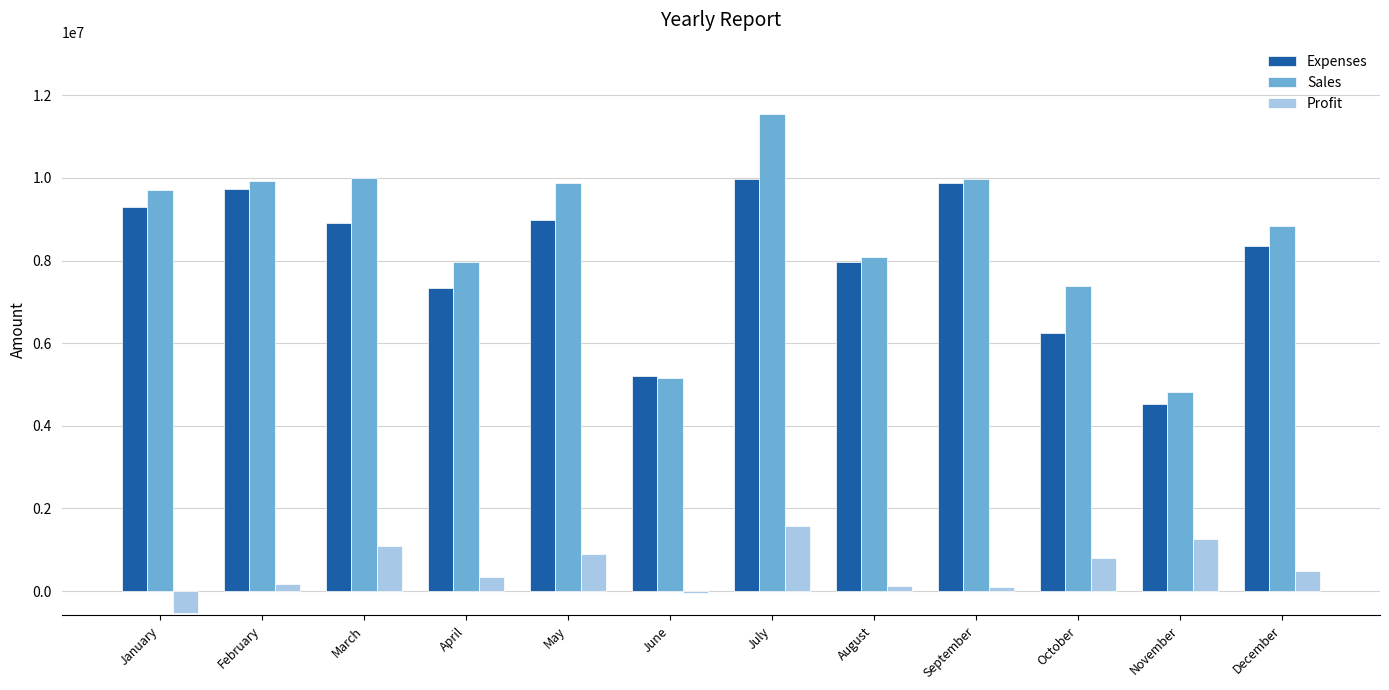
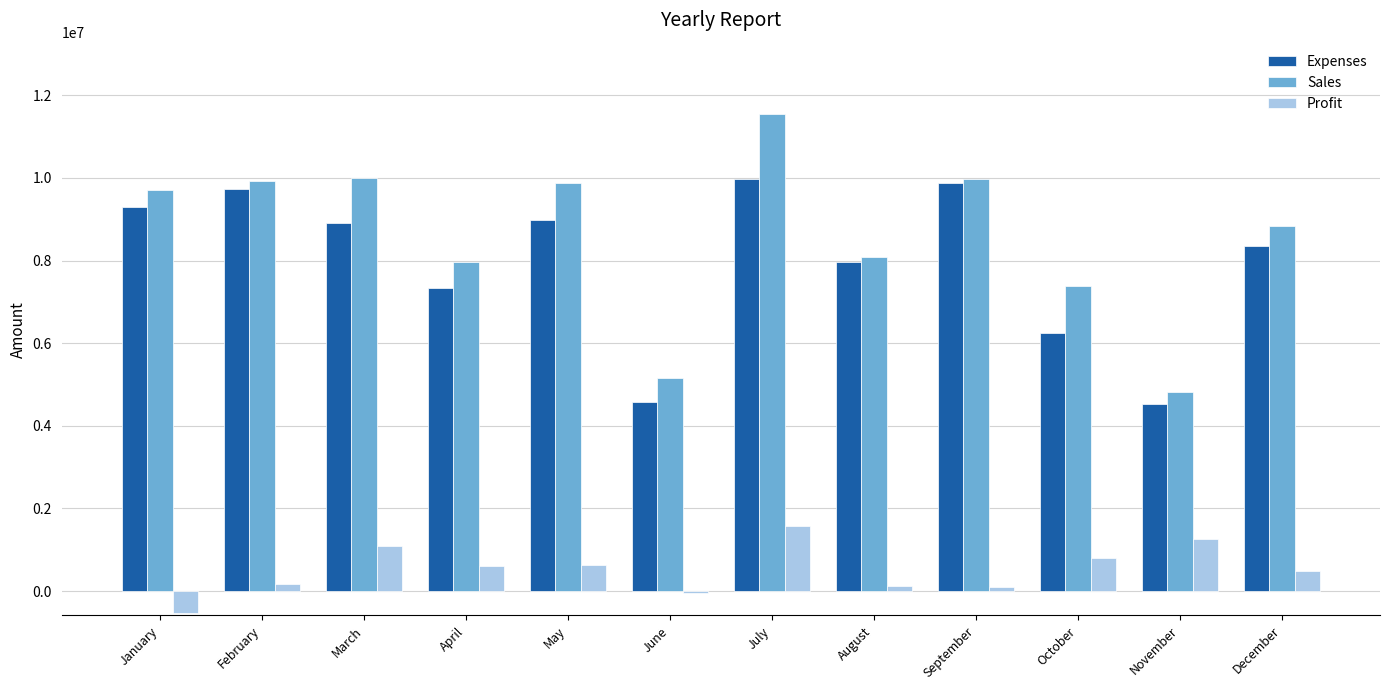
  {
    "Expenses": {
      "January": 9300000,
      "February": 9700000,
      "March": 8900000,
      "April": 7300000,
      "May": 9000000,
-     "June": 5200000,
+     "June": 4600000,
      "July": 10000000,
      "August": 8000000,
      "September": 9900000,
      "October": 6200000,
      "November": 4500000,
      "December": 8300000
    },
    "Sales": {
      "January": 9700000,
      "February": 9900000,
      "March": 10000000,
      "April": 8000000,
      "May": 9900000,
      "June": 5200000,
      "July": 11500000,
      "August": 8100000,
      "September": 10000000,
      "October": 7400000,
      "November": 4800000,
      "December": 8800000
    },
    "Profit": {
      "January": -500000,
      "February": 200000,
      "March": 1100000,
-     "April": 300000,
-     "May": 900000,
+     "April": 600000,
+     "May": 600000,
      "July": 1600000,
      "August": 100000,
      "September": 100000,
      "October": 800000,
      "November": 1300000,
      "December": 500000
    }
  }
